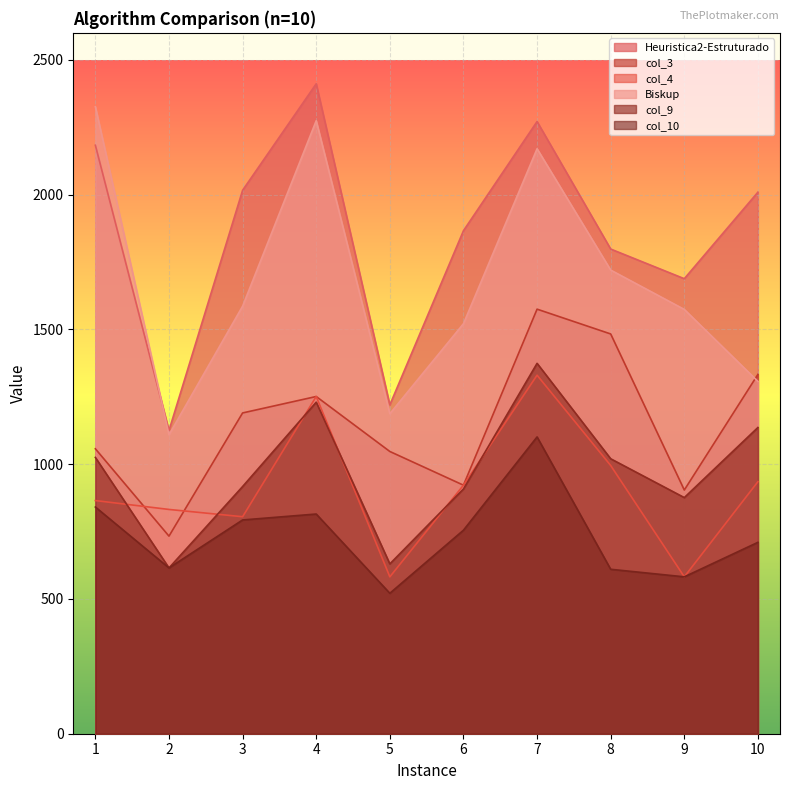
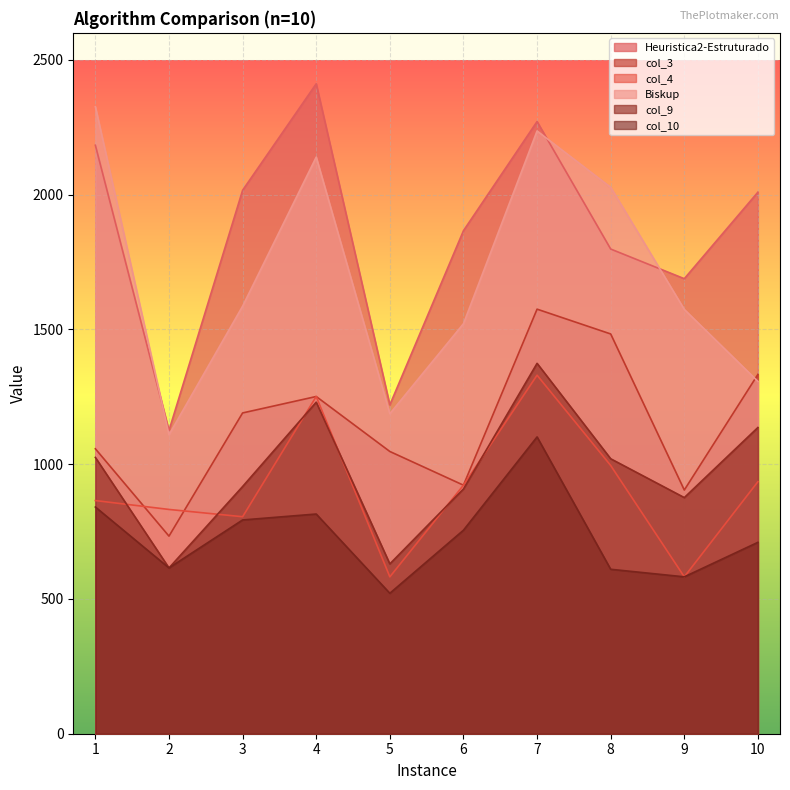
  {
    "Biskup": {
      "1": 2330,
      "2": 1110,
      "3": 1590,
-     "4": 2270,
+     "4": 2140,
      "5": 1190,
      "6": 1520,
-     "7": 2170,
-     "8": 1720,
+     "7": 2240,
+     "8": 2030,
      "9": 1570,
      "10": 1310
    }
  }
